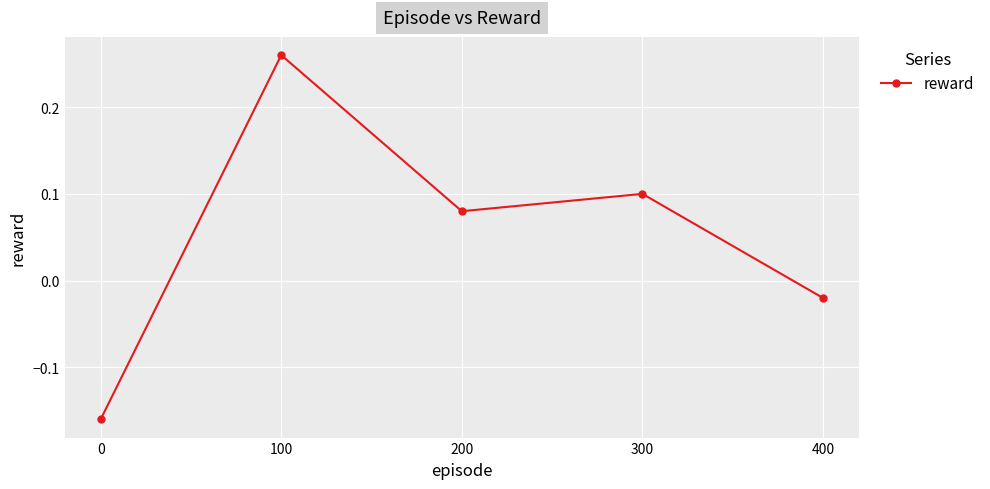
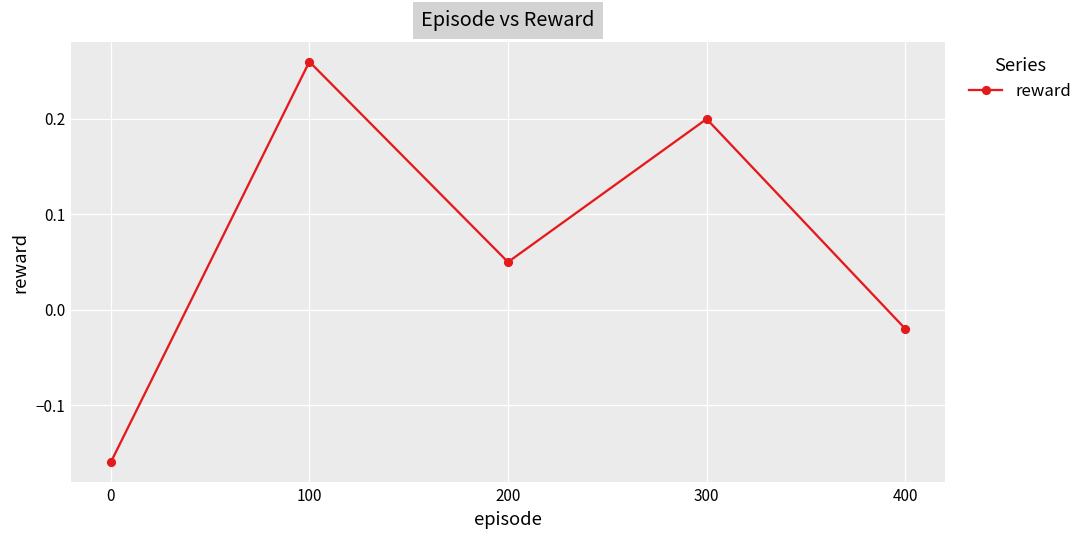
  {
    "0": -0.16,
    "100": 0.26,
-   "200": 0.08,
-   "300": 0.1,
+   "200": 0.05,
+   "300": 0.2,
    "400": -0.02
  }
